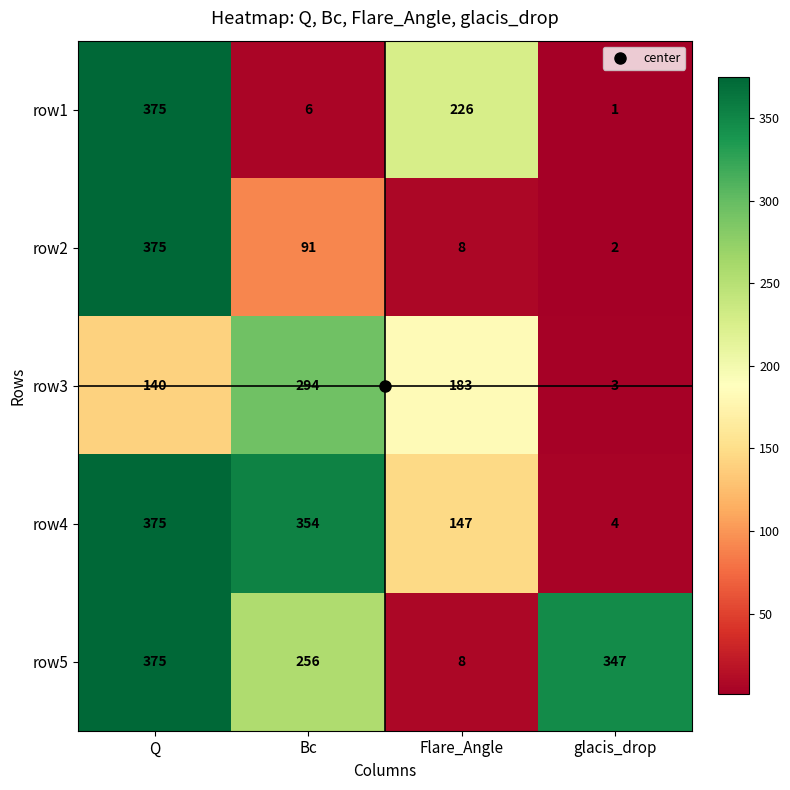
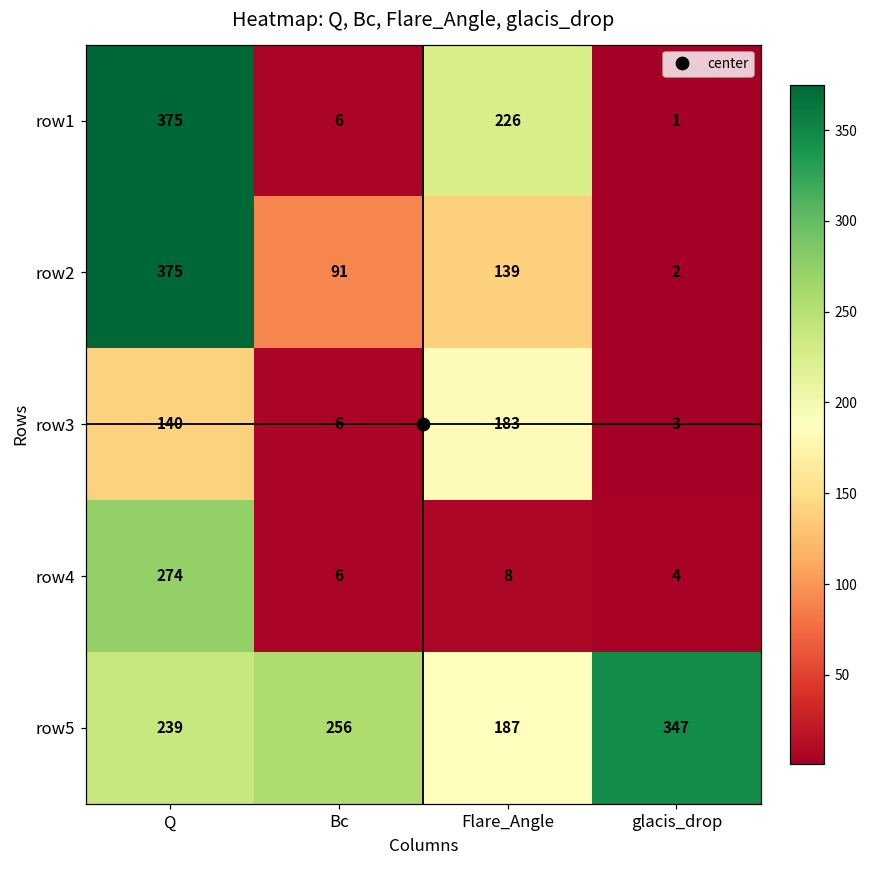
  {
    "row1": {
      "Q": 375,
      "Bc": 6,
      "Flare_Angle": 226,
      "glacis_drop": 1
    },
    "row2": {
      "Q": 375,
      "Bc": 91,
-     "Flare_Angle": 8,
+     "Flare_Angle": 139,
      "glacis_drop": 2
    },
    "row3": {
      "Q": 140,
-     "Bc": 294,
+     "Bc": 6,
      "Flare_Angle": 183,
      "glacis_drop": 3
    },
    "row4": {
-     "Q": 375,
-     "Bc": 354,
-     "Flare_Angle": 147,
+     "Q": 274,
+     "Bc": 6,
+     "Flare_Angle": 8,
      "glacis_drop": 4
    },
    "row5": {
-     "Q": 375,
+     "Q": 239,
      "Bc": 256,
-     "Flare_Angle": 8,
+     "Flare_Angle": 187,
      "glacis_drop": 347
    }
  }
